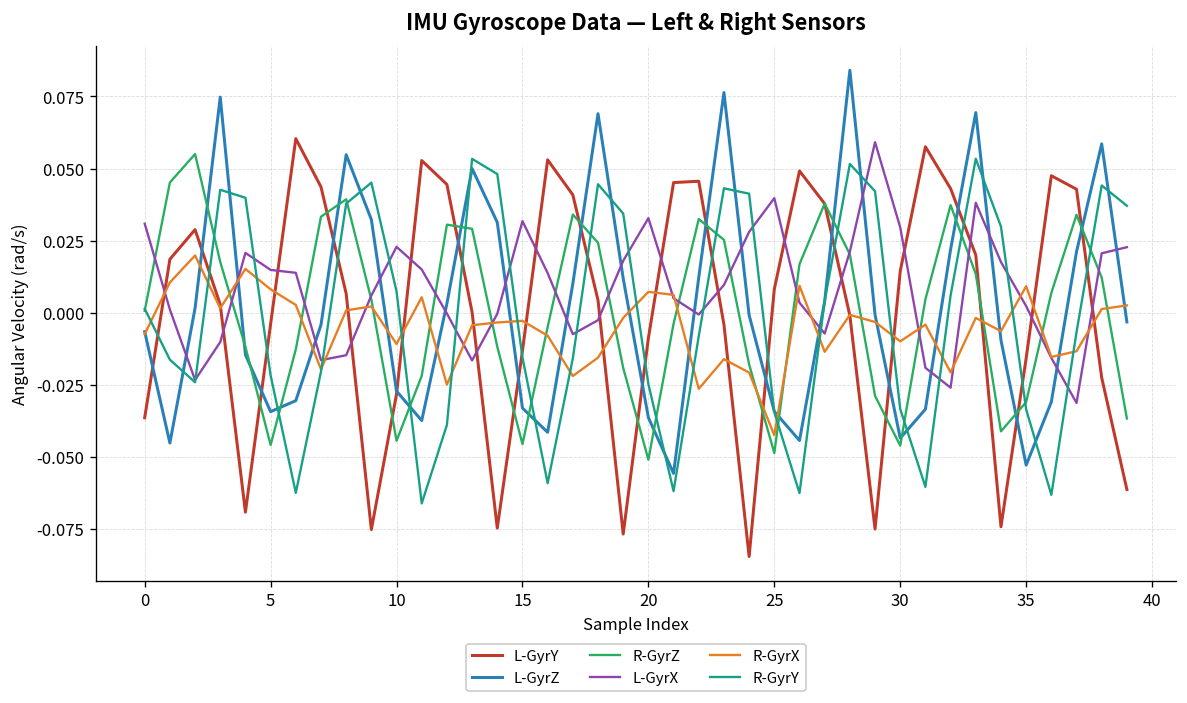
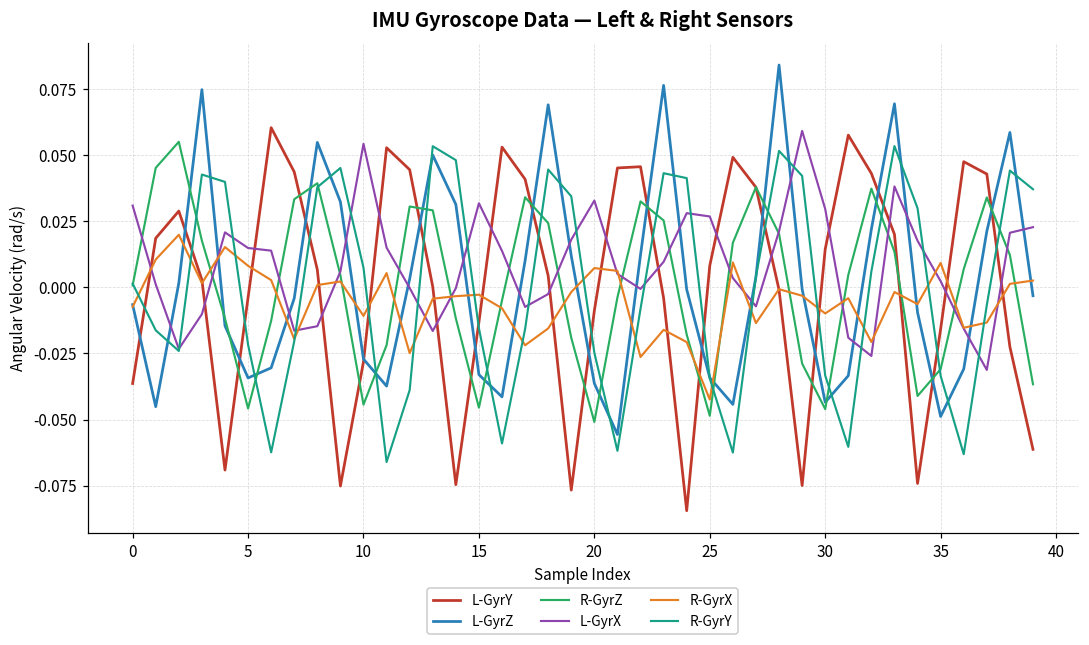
  {
    "L-GyrY": {
      "0": -0.036,
      "5": -0.004,
      "15": -0.013,
      "20": -0.009,
      "25": 0.008,
      "30": 0.014,
      "35": -0.016
    },
    "L-GyrZ": {
      "5": -0.034,
      "15": -0.033,
      "20": -0.036,
      "30": -0.043,
-     "35": -0.053
+     "35": -0.049
    },
    "L-GyrX": {
      "0": 0.031,
      "5": 0.015,
-     "10": 0.023,
+     "10": 0.054,
      "15": 0.032,
      "20": 0.033,
-     "25": 0.040,
+     "25": 0.027,
      "30": 0.030,
      "35": 0.002
    },
    "R-GyrX": {
      "5": 0.008,
      "10": -0.011,
      "15": -0.003,
      "20": 0.007,
      "25": -0.042,
      "30": -0.010,
      "35": 0.009
    }
  }
